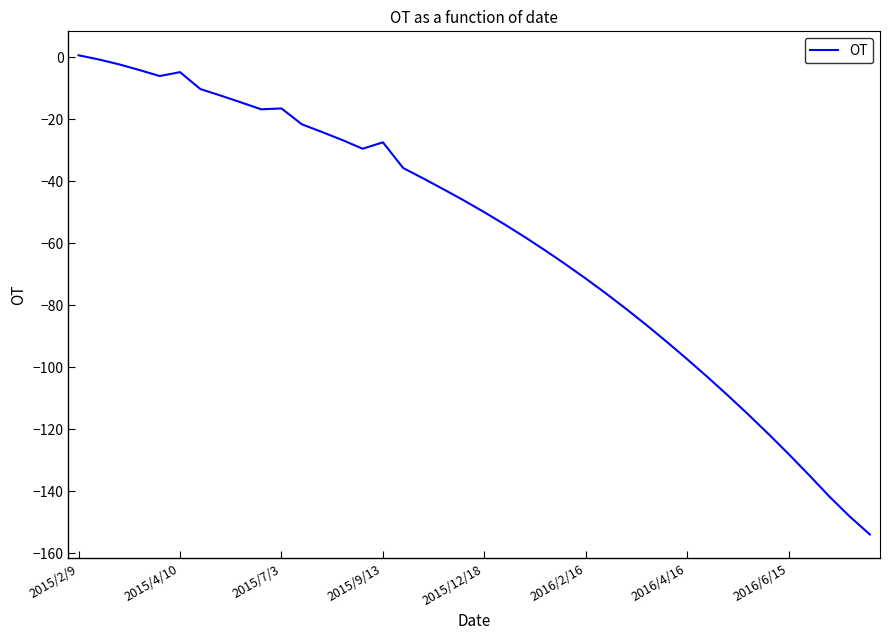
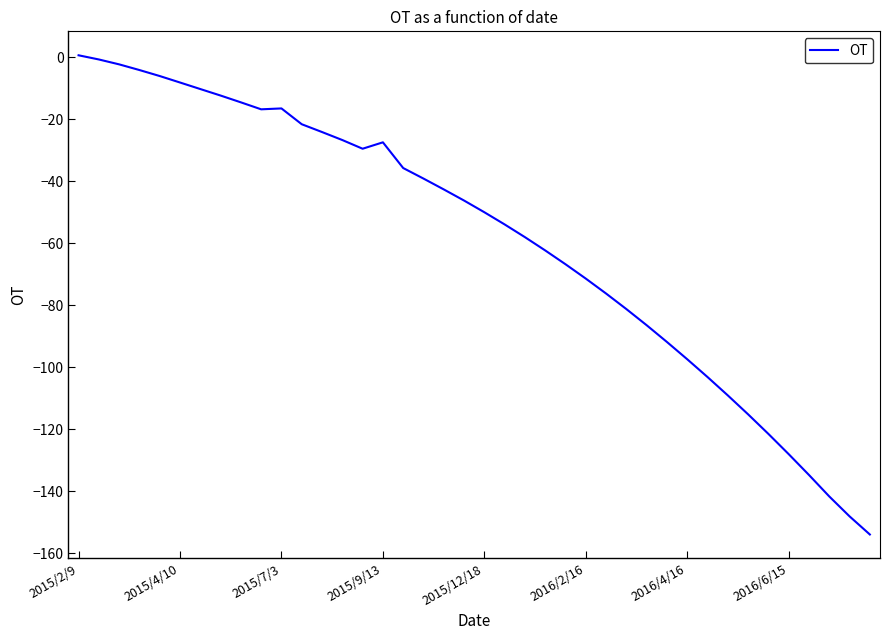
  {
    "2015/2/9": 1,
-   "2015/4/10": -5,
+   "2015/4/10": -8,
    "2015/7/3": -16,
    "2015/9/13": -27,
    "2015/12/18": -50,
    "2016/2/16": -71,
    "2016/4/16": -97,
    "2016/6/15": -128
  }
